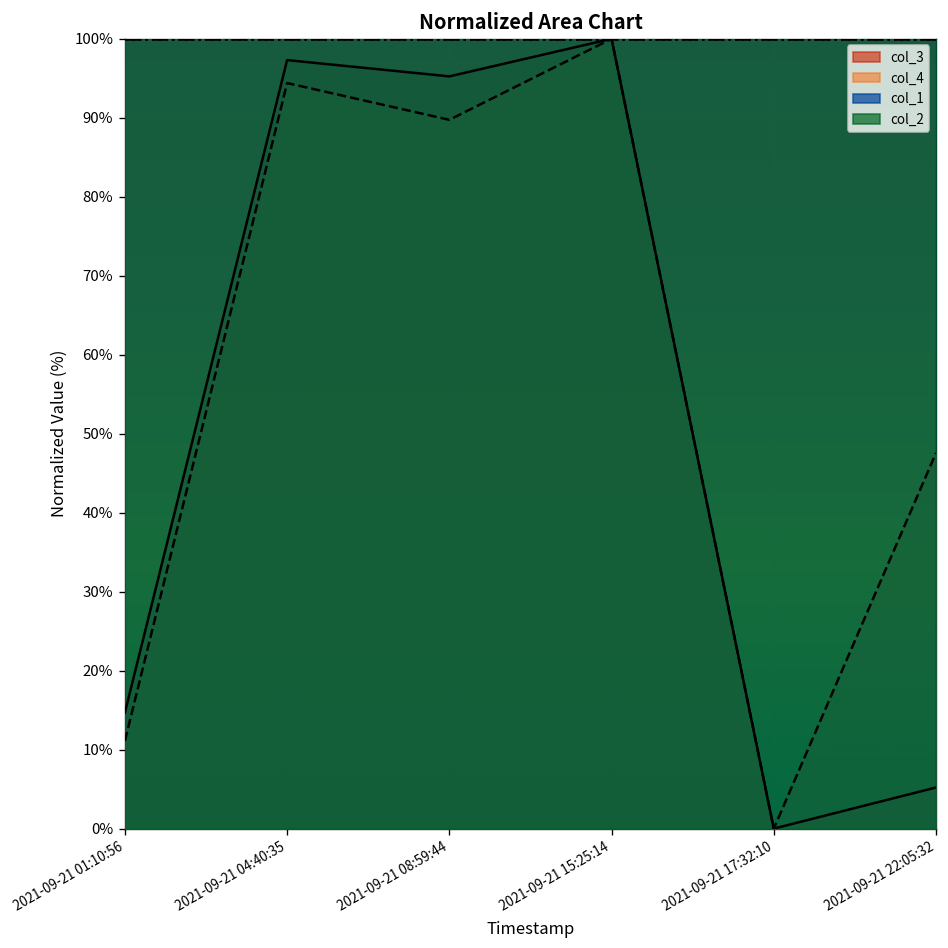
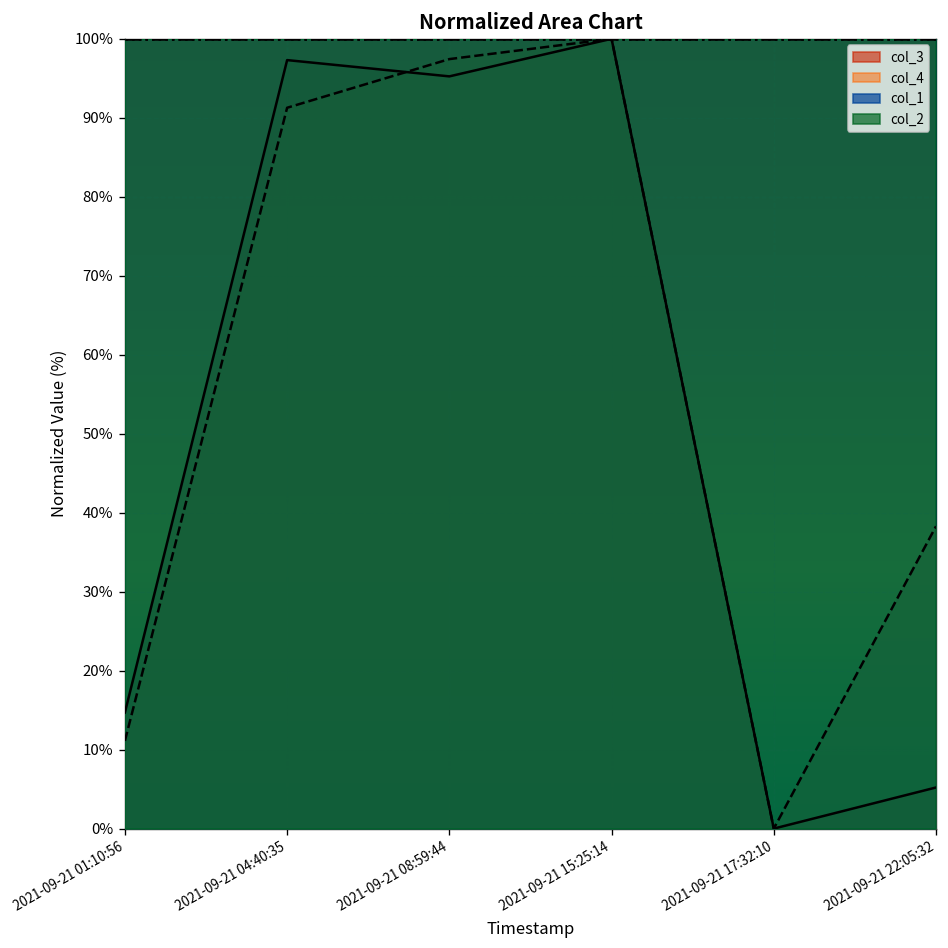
  {
    "col_3": {
      "2021-09-21 01:10:56": "15%",
      "2021-09-21 04:40:35": "97%",
      "2021-09-21 08:59:44": "95%",
      "2021-09-21 22:05:32": "5%"
    },
    "col_4": {
      "2021-09-21 01:10:56": "11%",
-     "2021-09-21 04:40:35": "94%",
-     "2021-09-21 08:59:44": "90%",
-     "2021-09-21 22:05:32": "48%"
+     "2021-09-21 04:40:35": "91%",
+     "2021-09-21 08:59:44": "97%",
+     "2021-09-21 22:05:32": "38%"
    },
    "col_2": {
      "2021-09-21 01:10:56": "100%",
      "2021-09-21 04:40:35": "100%",
      "2021-09-21 08:59:44": "100%",
      "2021-09-21 17:32:10": "100%",
      "2021-09-21 22:05:32": "100%"
    }
  }
